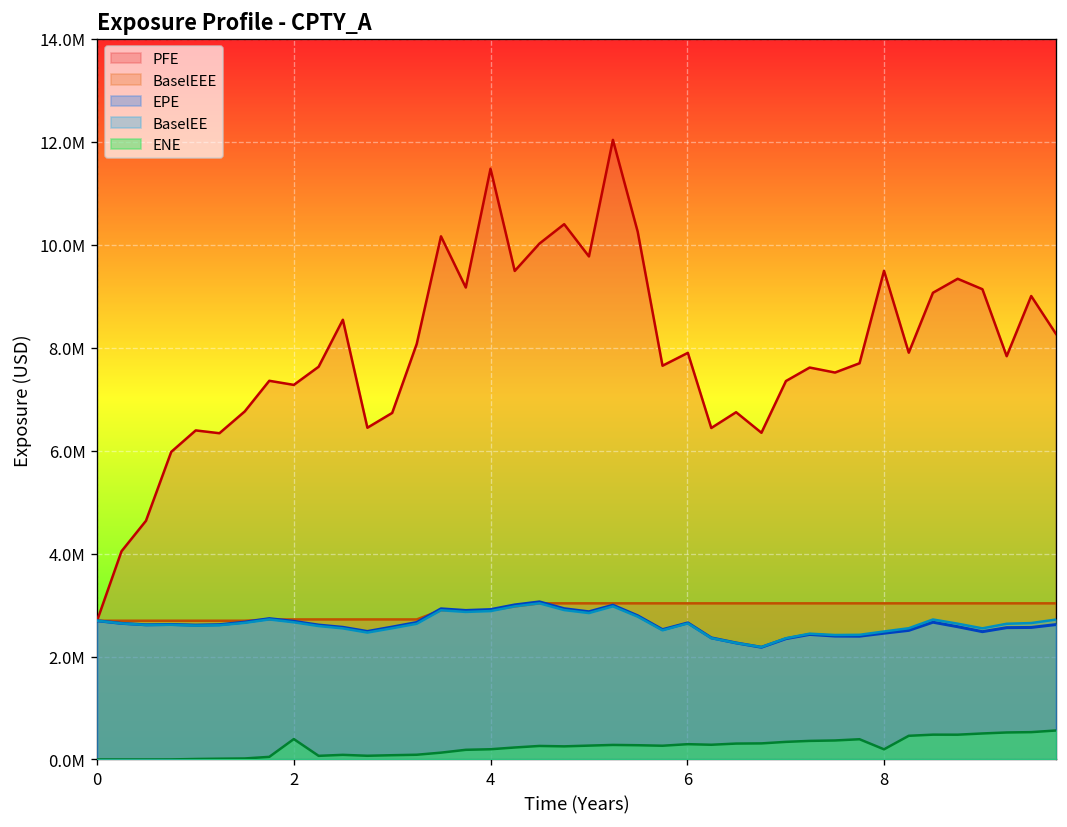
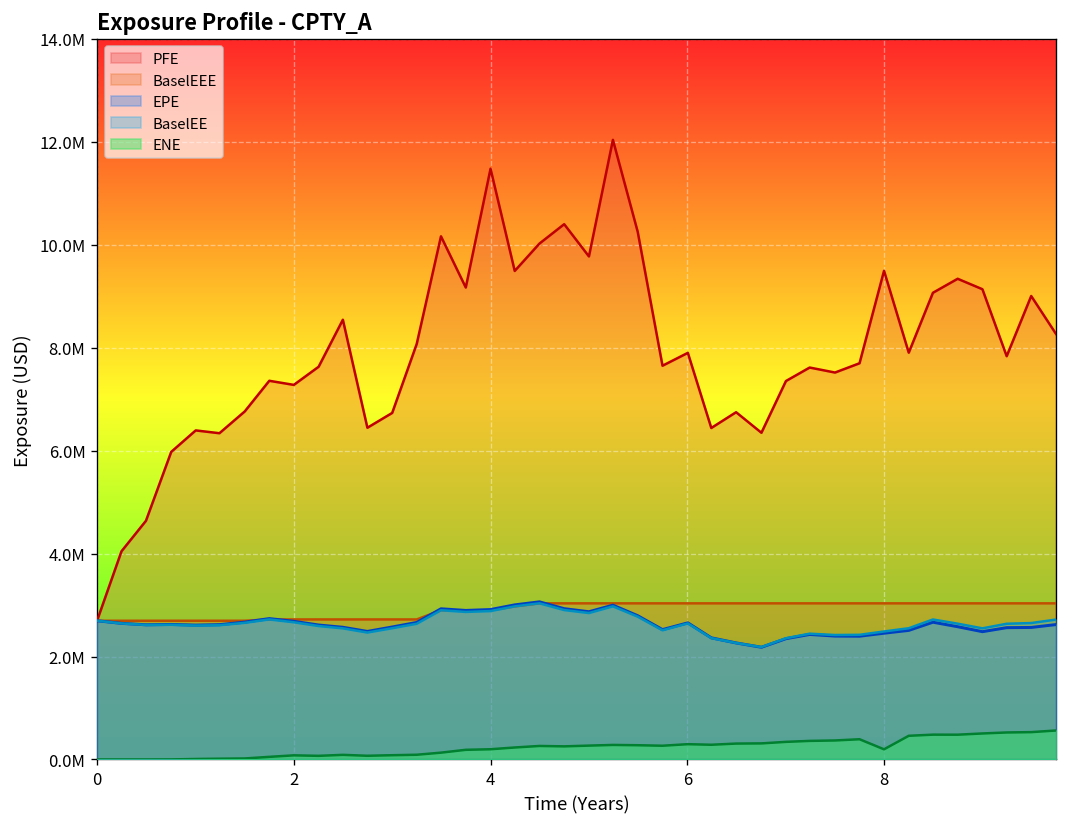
  {
    "ENE": {
      "0": 0,
-     "2": 400000,
+     "2": 100000,
      "4": 200000,
      "8": 200000
    }
  }
